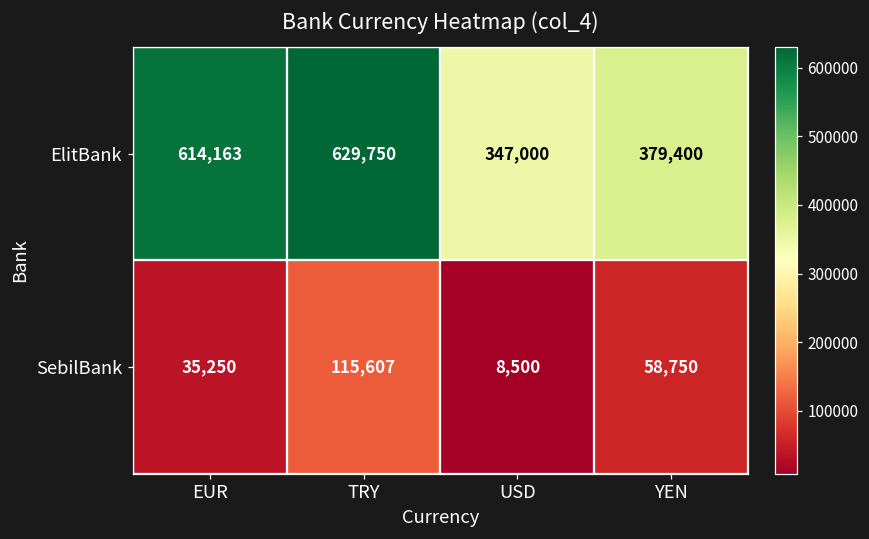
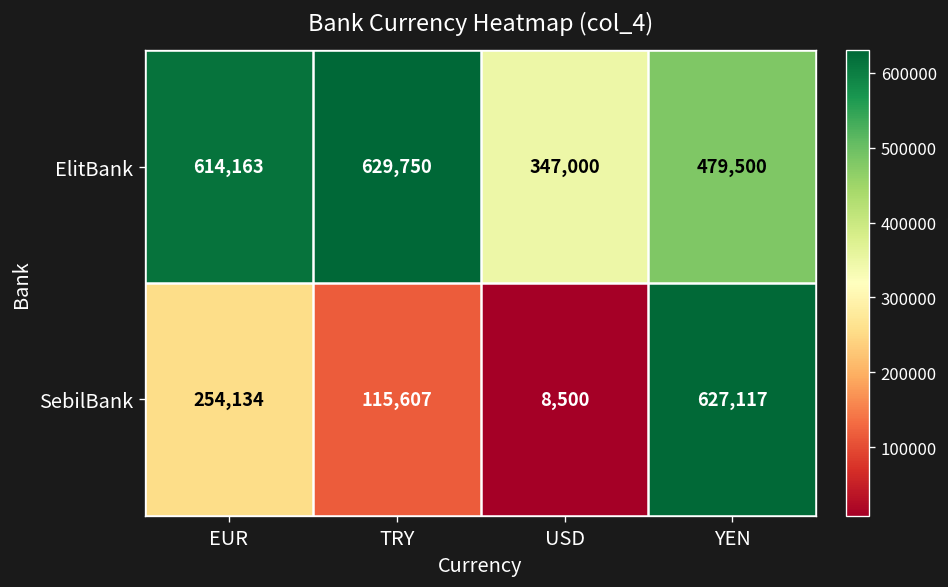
  {
    "ElitBank": {
      "EUR": "614,163",
      "TRY": "629,750",
      "USD": "347,000",
-     "YEN": "379,400"
+     "YEN": "479,500"
    },
    "SebilBank": {
-     "EUR": "35,250",
+     "EUR": "254,134",
      "TRY": "115,607",
      "USD": "8,500",
-     "YEN": "58,750"
+     "YEN": "627,117"
    }
  }
